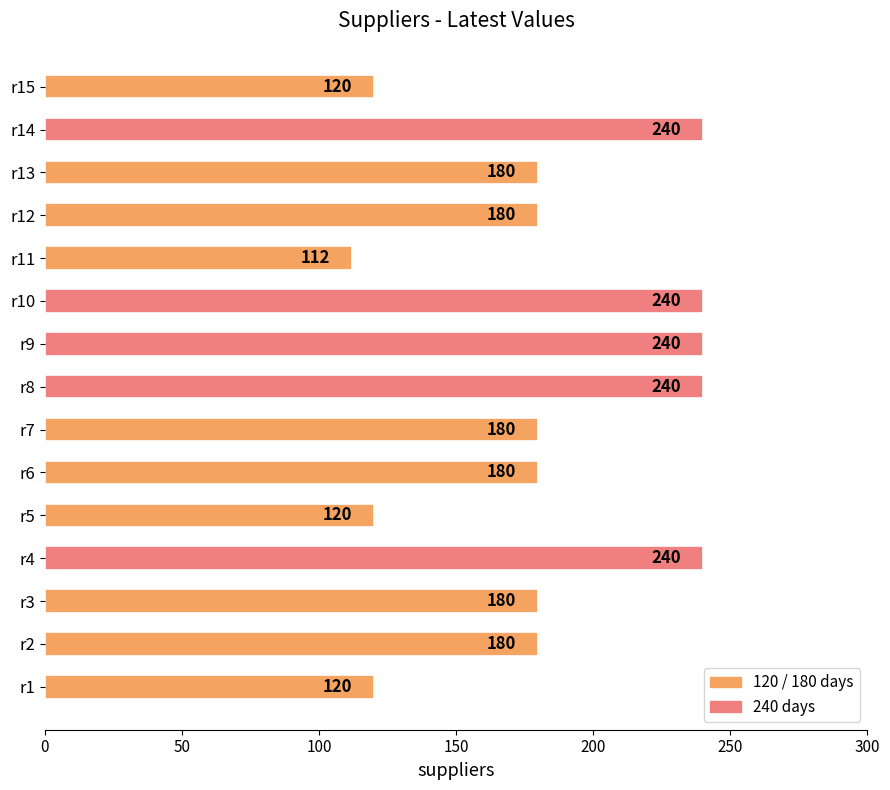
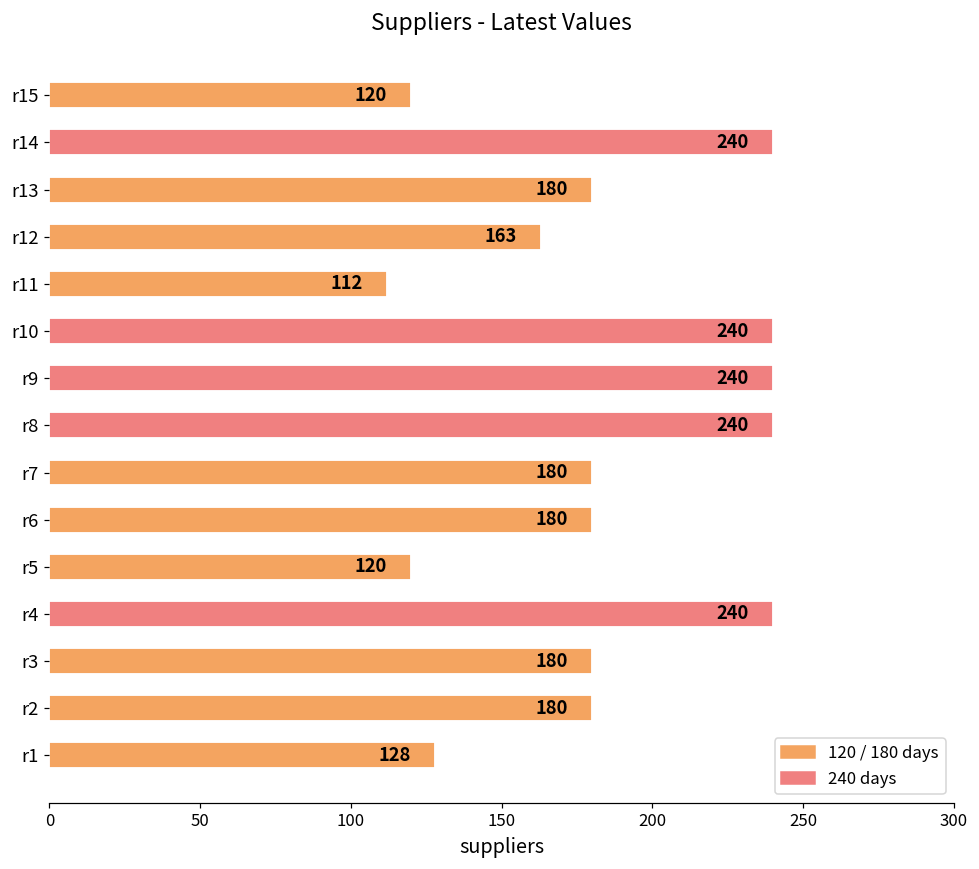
  {
    "r15": 120,
    "r14": 240,
    "r13": 180,
-   "r12": 180,
+   "r12": 163,
    "r11": 112,
    "r10": 240,
    "r9": 240,
    "r8": 240,
    "r7": 180,
    "r6": 180,
    "r5": 120,
    "r4": 240,
    "r3": 180,
    "r2": 180,
-   "r1": 120
+   "r1": 128
  }
